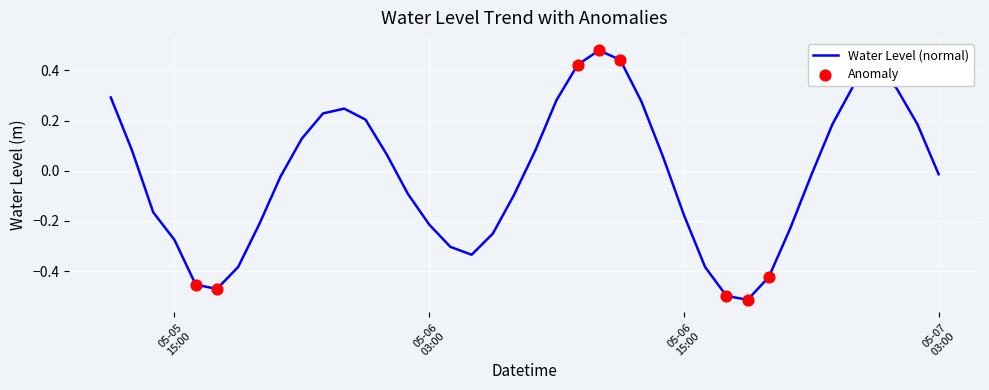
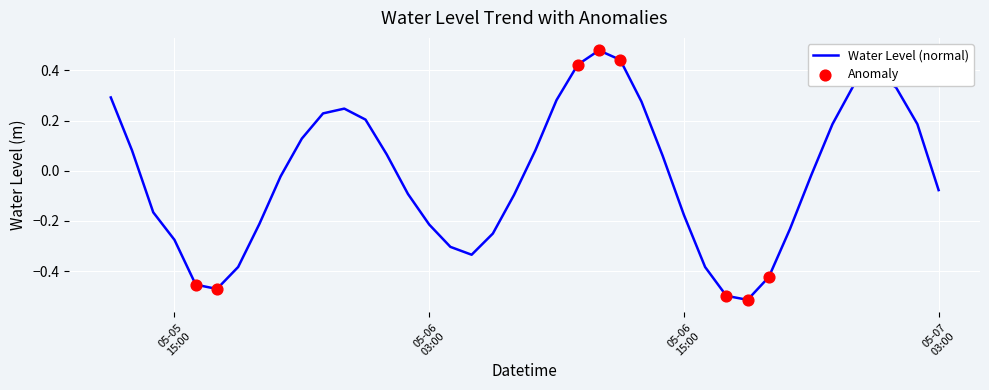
  {
    "Water Level (normal)": {
      "05-05 15:00": -0.28,
      "05-06 03:00": -0.21,
      "05-06 15:00": -0.18,
-     "05-07 03:00": -0.01
+     "05-07 03:00": -0.08
    }
  }
